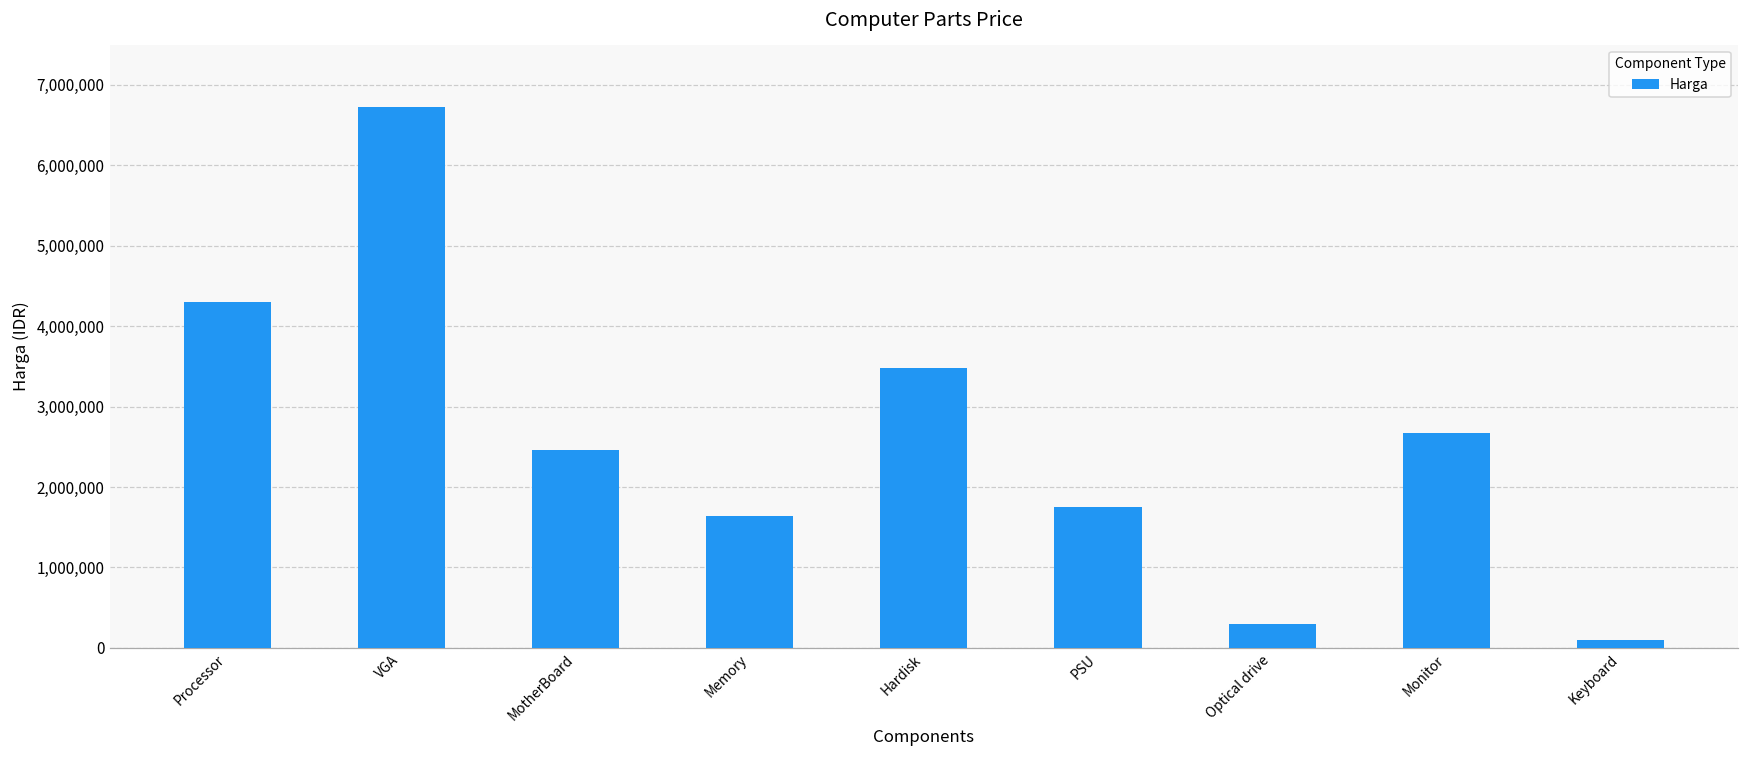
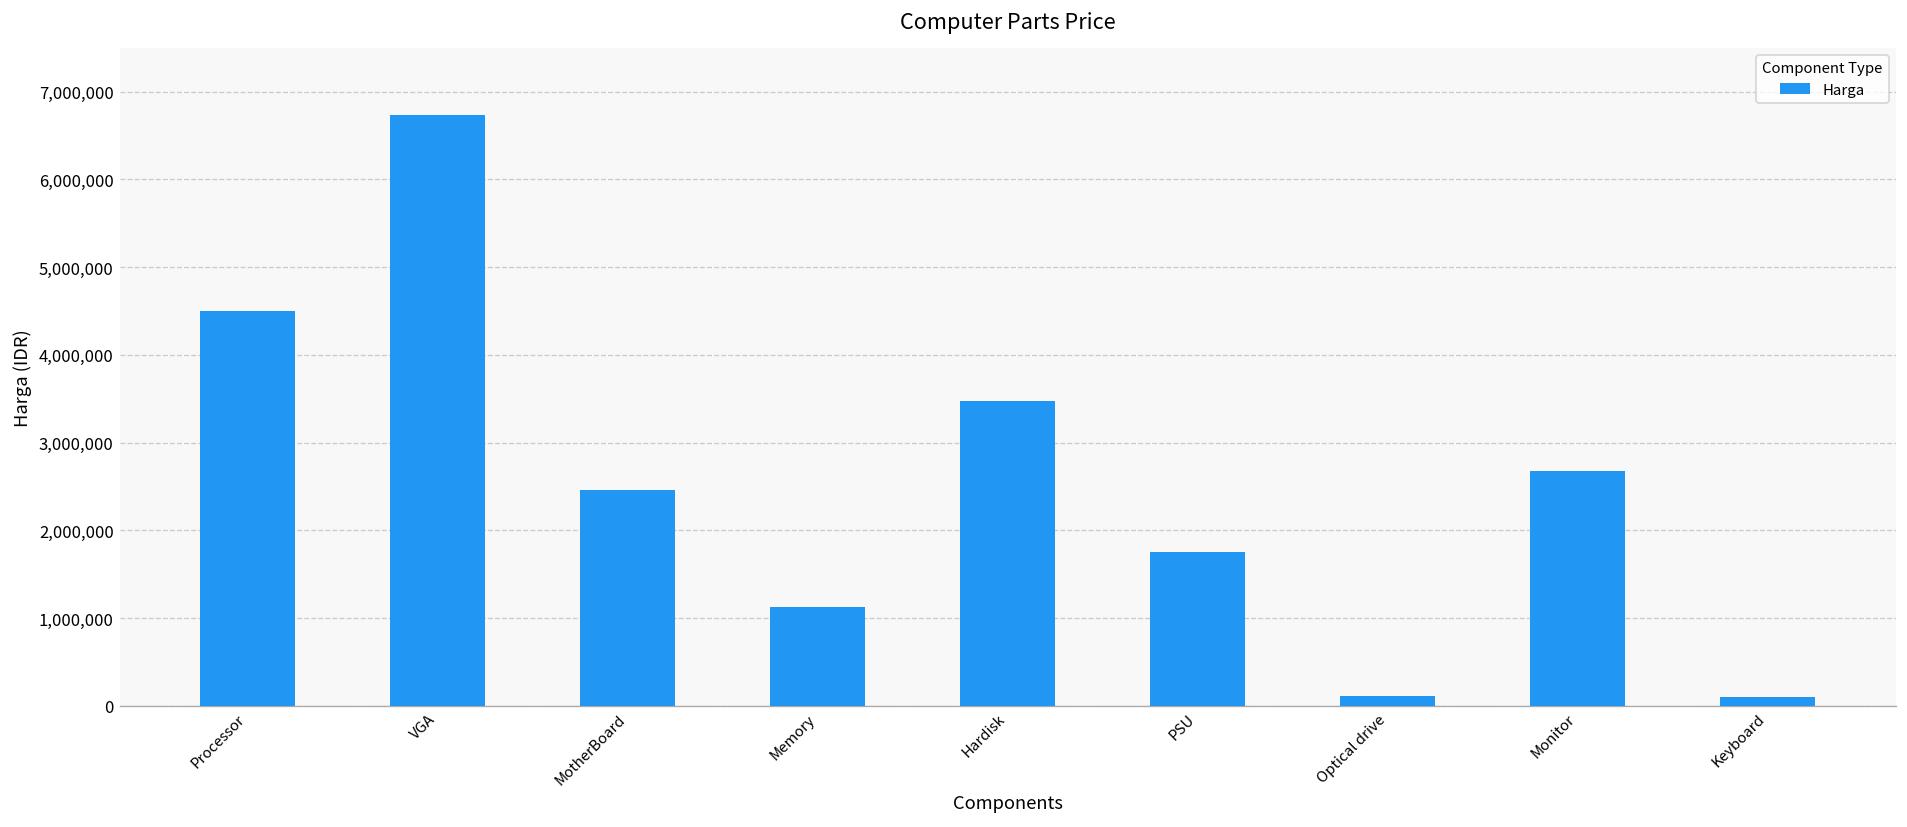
  {
-   "Processor": "4,300,000",
+   "Processor": "4,500,000",
    "VGA": "6,700,000",
    "MotherBoard": "2,500,000",
-   "Memory": "1,600,000",
+   "Memory": "1,100,000",
    "Hardisk": "3,500,000",
    "PSU": "1,800,000",
-   "Optical drive": "300,000",
+   "Optical drive": "100,000",
    "Monitor": "2,700,000",
    "Keyboard": "100,000"
  }
